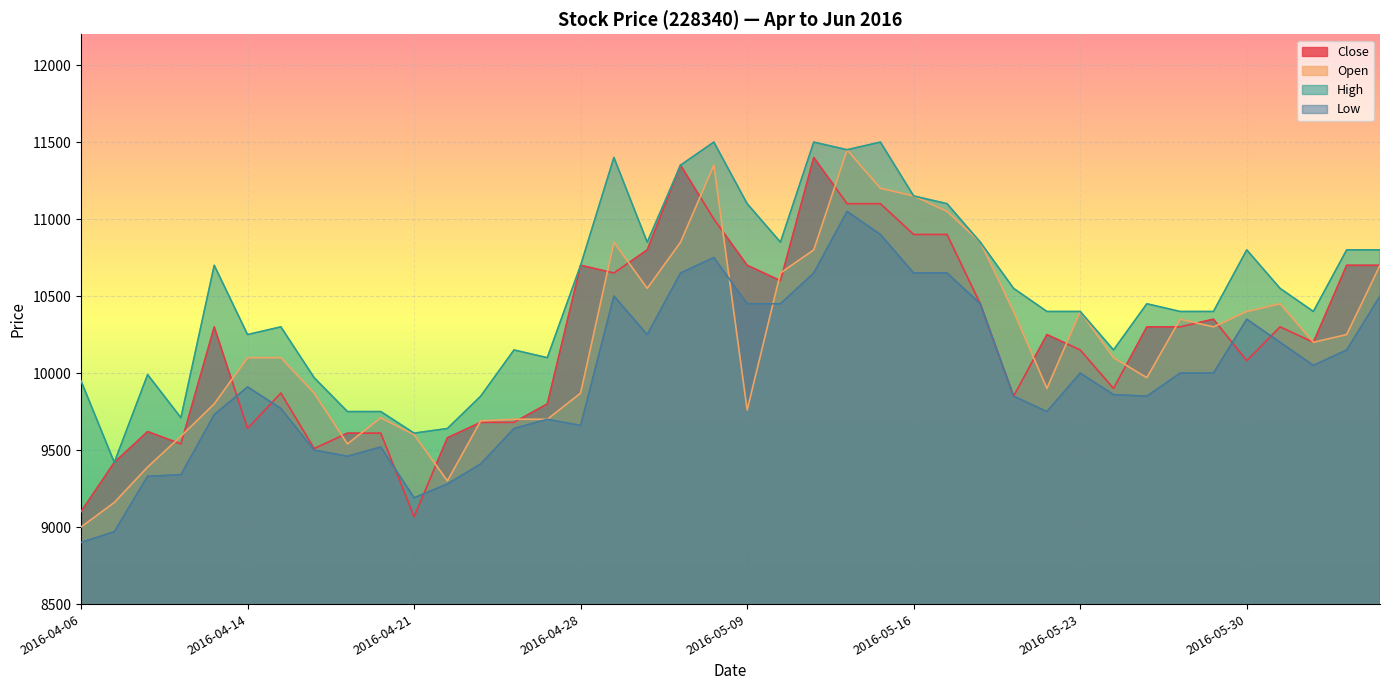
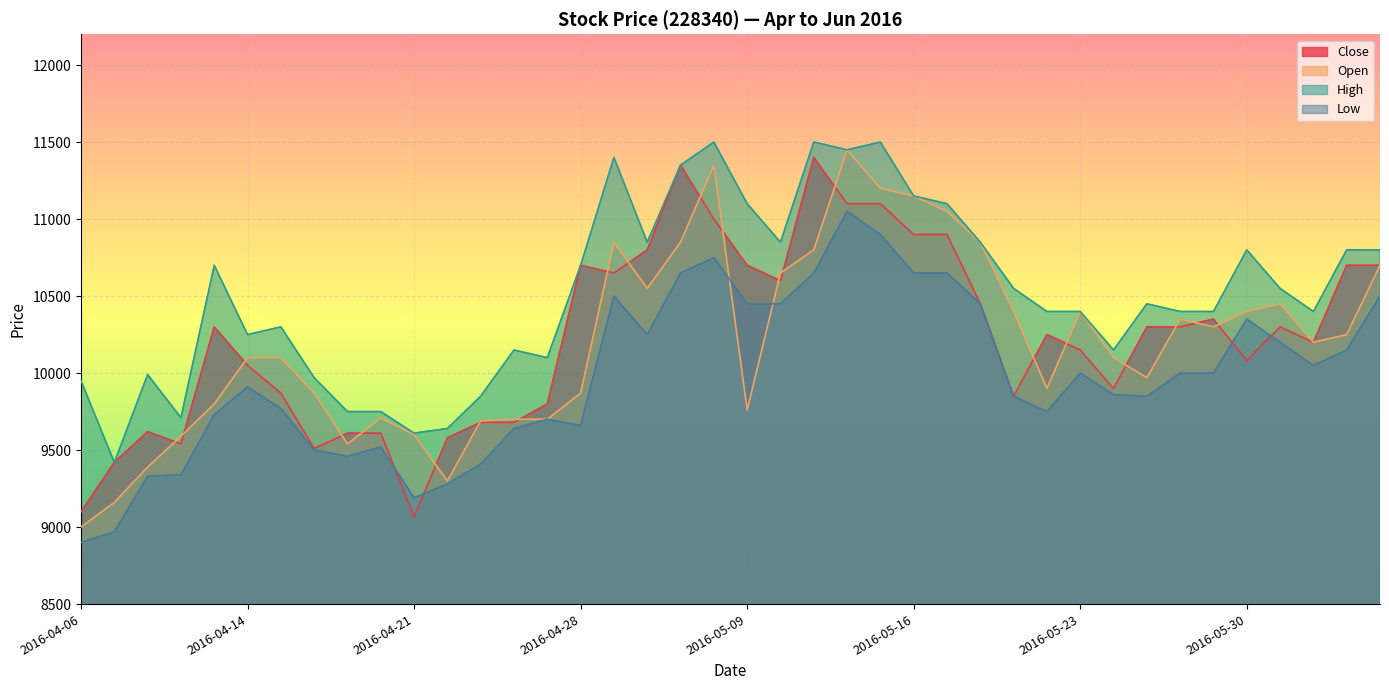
  {
    "Close": {
      "2016-04-06": 9100,
-     "2016-04-14": 9640,
+     "2016-04-14": 10050,
      "2016-04-21": 9070,
      "2016-05-09": 10700,
      "2016-05-16": 10900,
      "2016-05-23": 10150,
      "2016-05-30": 10080
    },
    "Open": {
      "2016-04-06": 9000,
      "2016-04-14": 10100,
      "2016-04-28": 9870,
      "2016-05-09": 9760,
      "2016-05-30": 10400
    }
  }
